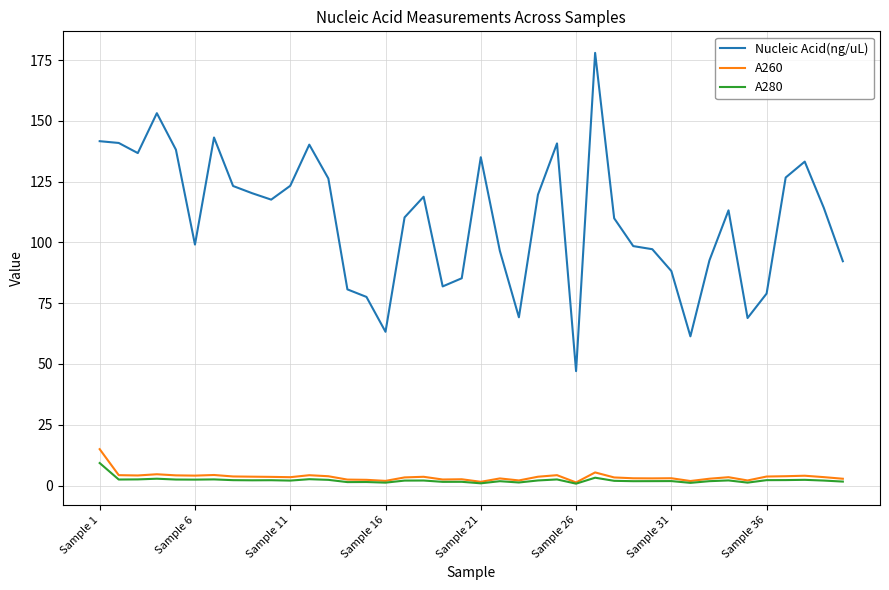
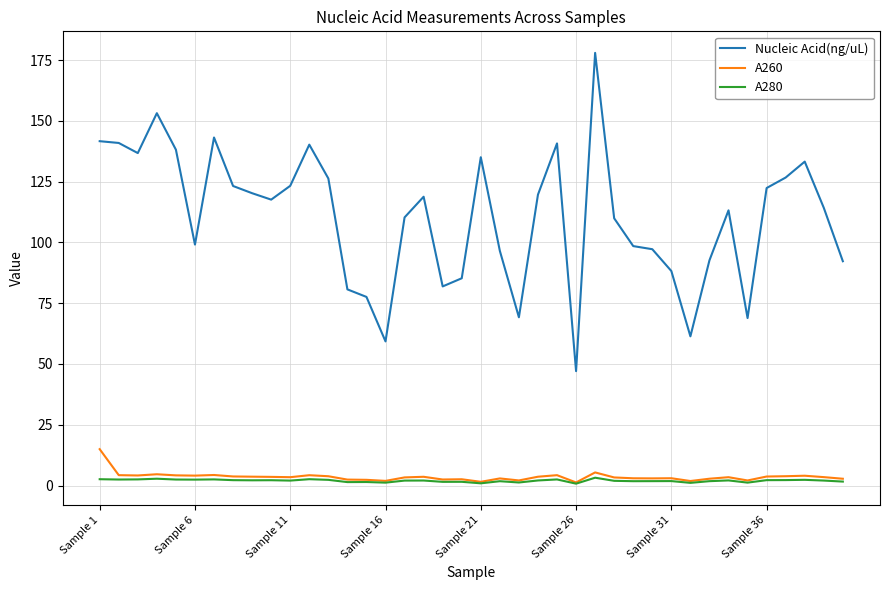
  {
    "Nucleic Acid(ng/uL)": {
      "Sample 1": 142,
      "Sample 6": 99,
      "Sample 11": 123,
-     "Sample 16": 63,
+     "Sample 16": 59,
      "Sample 21": 135,
      "Sample 26": 47,
      "Sample 31": 88,
-     "Sample 36": 79
+     "Sample 36": 122
    },
    "A260": {
      "Sample 1": 15,
      "Sample 6": 4,
      "Sample 11": 3,
      "Sample 31": 3,
      "Sample 36": 4
    },
    "A280": {
-     "Sample 1": 9,
+     "Sample 1": 3,
      "Sample 6": 2,
      "Sample 11": 2,
      "Sample 31": 2,
      "Sample 36": 2
    }
  }
